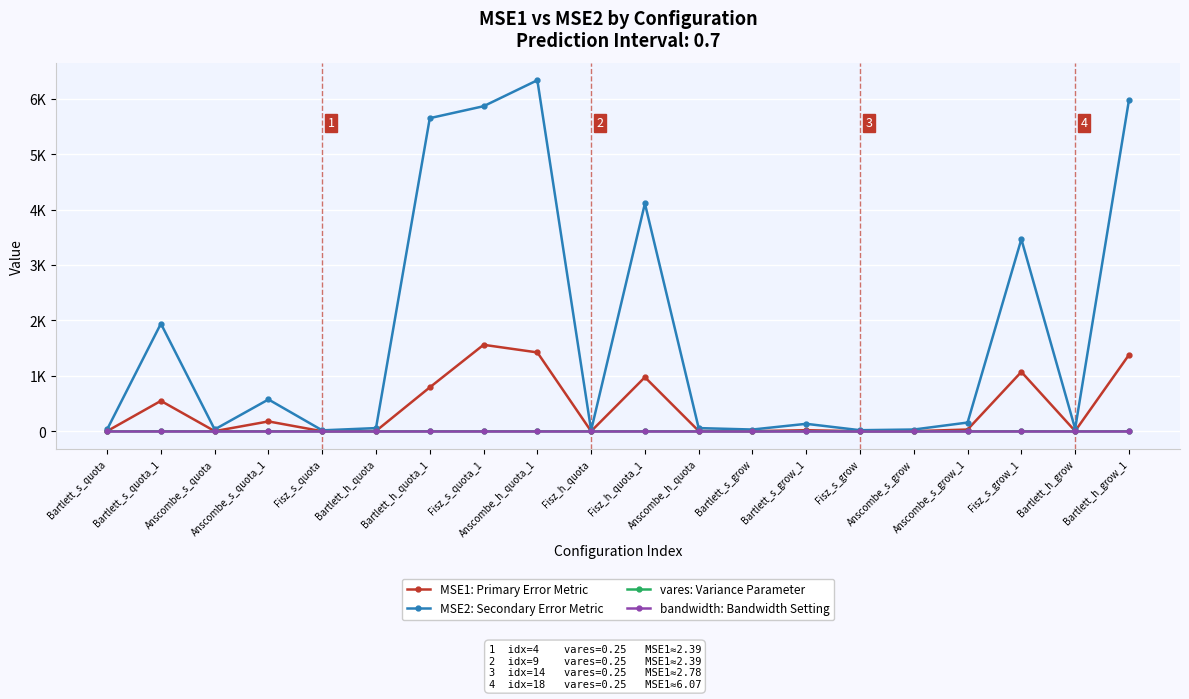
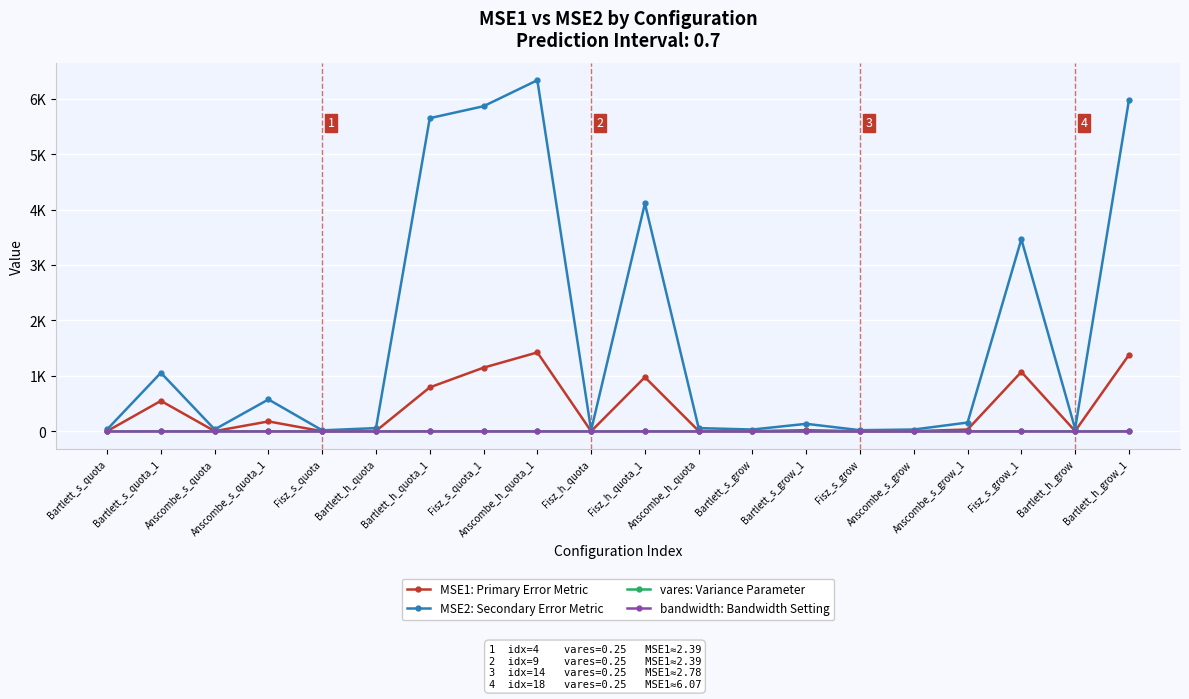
  {
    "MSE1: Primary Error Metric": {
      "Bartlett_s_quota_1": 600,
      "Anscombe_s_quota_1": 200,
      "Bartlett_h_quota_1": 800,
-     "Fisz_s_quota_1": 1600,
+     "Fisz_s_quota_1": 1100,
      "Anscombe_h_quota_1": 1400,
      "Fisz_h_quota_1": 1000,
      "Fisz_s_grow_1": 1100,
      "Bartlett_h_grow_1": 1400
    },
    "MSE2: Secondary Error Metric": {
-     "Bartlett_s_quota_1": 1900,
+     "Bartlett_s_quota_1": 1100,
      "Anscombe_s_quota_1": 600,
      "Bartlett_h_quota": 100,
      "Bartlett_h_quota_1": 5600,
      "Fisz_s_quota_1": 5900,
      "Anscombe_h_quota_1": 6300,
      "Fisz_h_quota_1": 4100,
      "Anscombe_h_quota": 100,
      "Bartlett_s_grow_1": 100,
      "Anscombe_s_grow_1": 200,
      "Fisz_s_grow_1": 3500,
      "Bartlett_h_grow_1": 6000
    },
    "bandwidth: Bandwidth Setting": {
      "Bartlett_s_quota_1": 0,
      "Anscombe_s_quota_1": 0,
      "Bartlett_h_quota_1": 0,
      "Fisz_s_quota_1": 0,
      "Anscombe_h_quota_1": 0,
      "Fisz_h_quota_1": 0,
      "Fisz_s_grow_1": 0,
      "Bartlett_h_grow_1": 0
    }
  }
